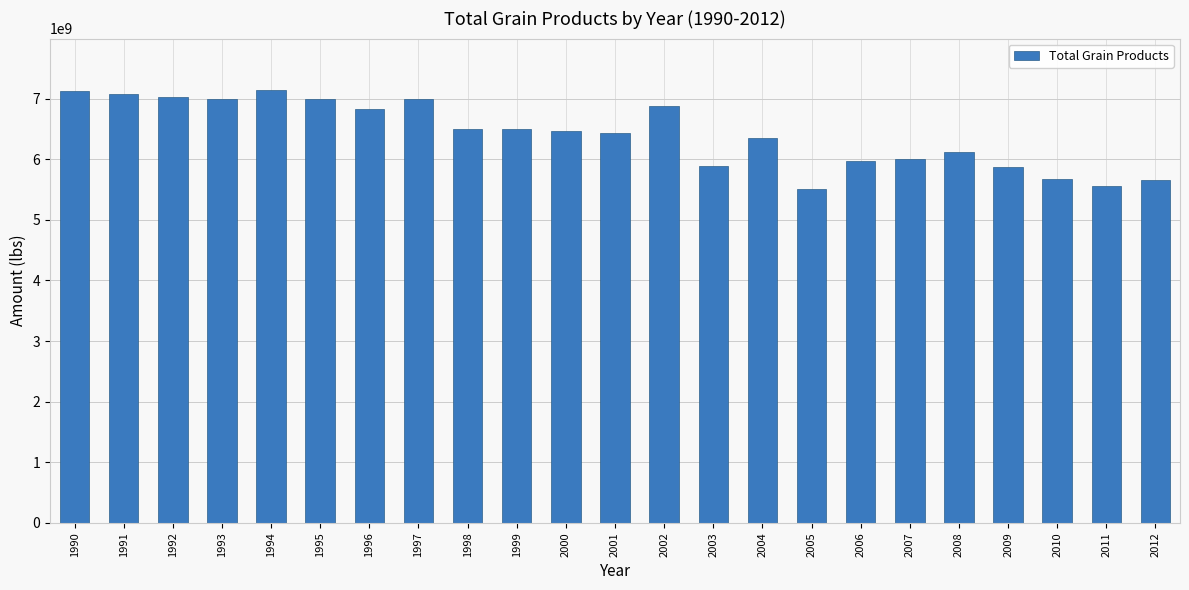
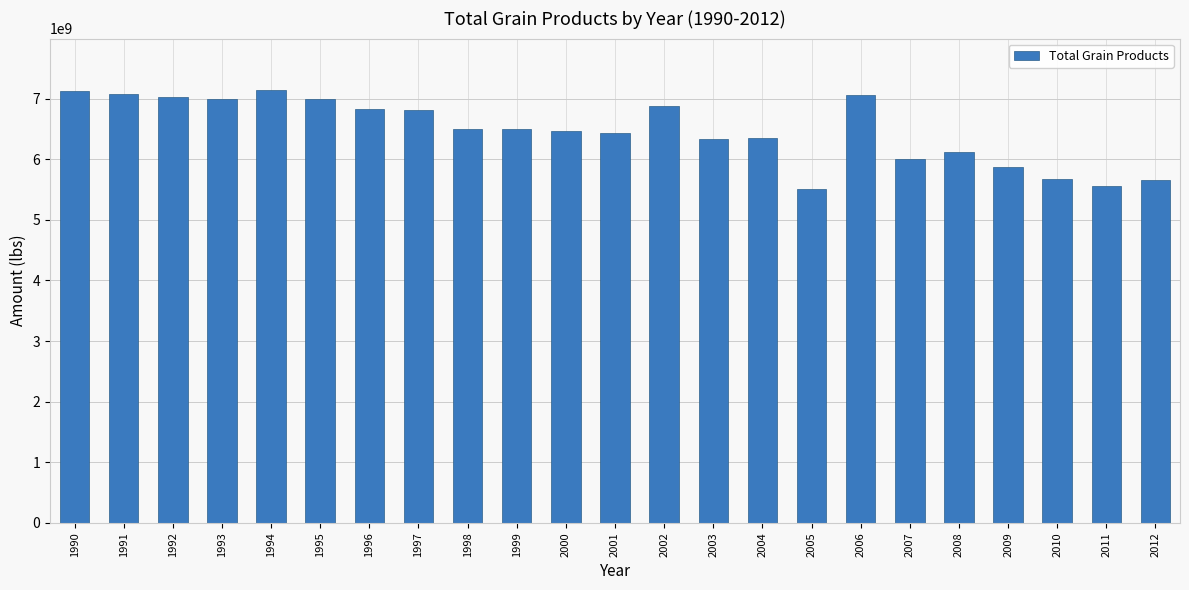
  {
    "1990": 7100000000,
    "1991": 7100000000,
    "1992": 7000000000,
    "1993": 7000000000,
    "1994": 7100000000,
    "1995": 7000000000,
    "1996": 6800000000,
-   "1997": 7000000000,
+   "1997": 6800000000,
    "1998": 6500000000,
    "1999": 6500000000,
    "2000": 6500000000,
    "2001": 6400000000,
    "2002": 6900000000,
-   "2003": 5900000000,
+   "2003": 6300000000,
    "2004": 6400000000,
    "2005": 5500000000,
-   "2006": 6000000000,
+   "2006": 7100000000,
    "2007": 6000000000,
    "2008": 6100000000,
    "2009": 5900000000,
    "2010": 5700000000,
    "2011": 5600000000,
    "2012": 5700000000
  }
